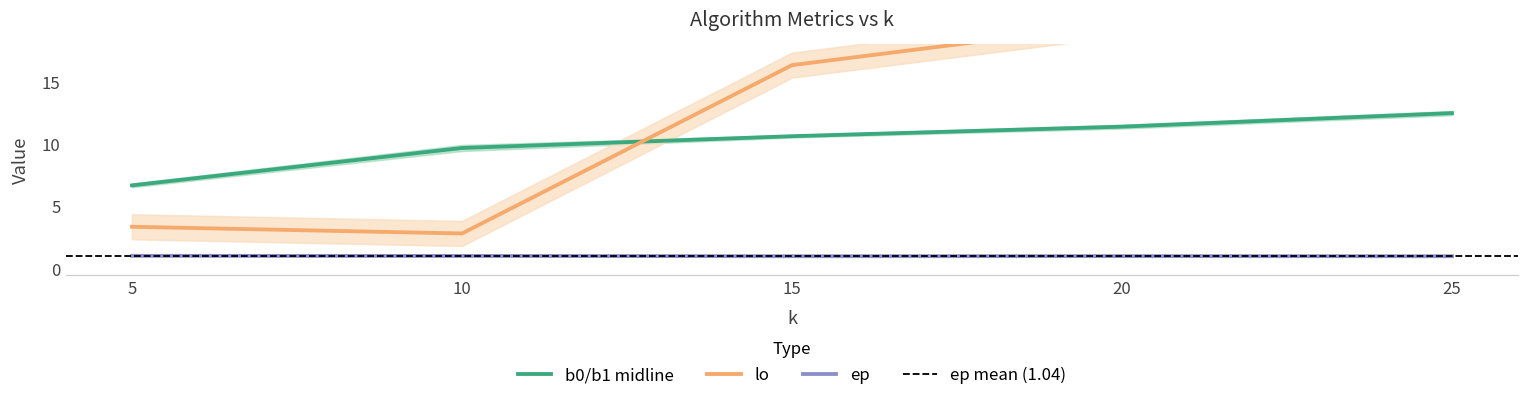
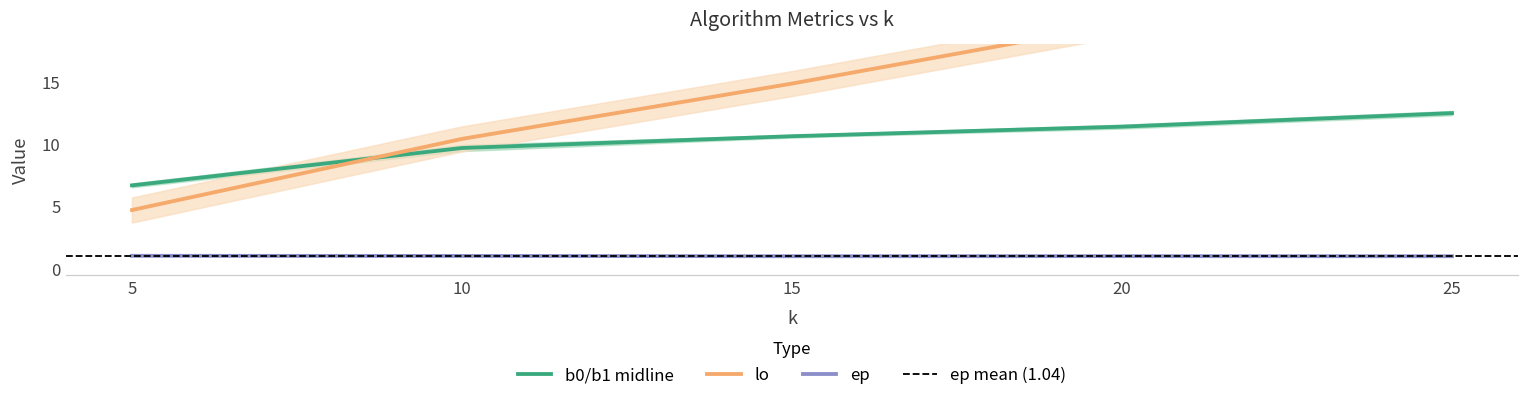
  {
    "b0/b1 midline": {
      "10": 9.7
    },
    "lo": {
-     "5": 3.4,
-     "10": 2.9,
-     "15": 16.3
+     "5": 4.7,
+     "10": 10.4,
+     "15": 14.9
    },
    "ep": {
      "5": 1.1,
      "10": 1.1,
      "15": 1.0,
      "20": 1.0,
      "25": 1.0
    }
  }
